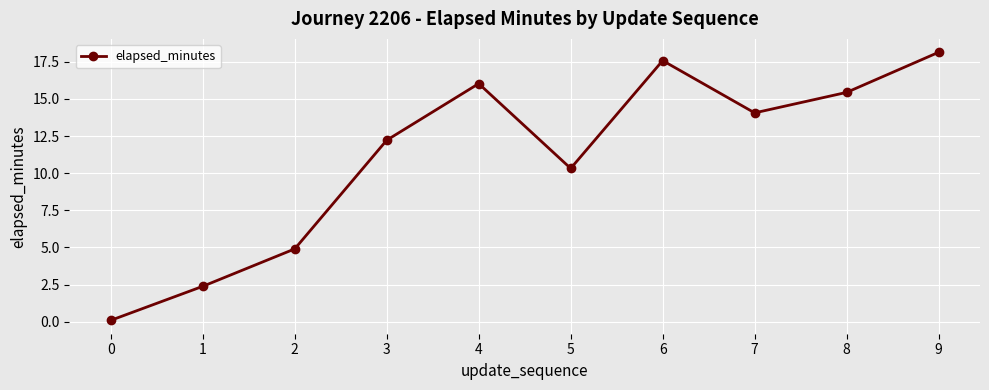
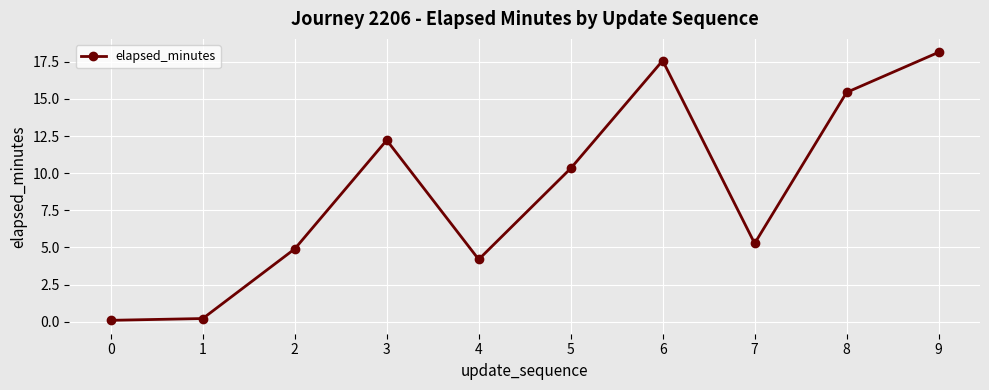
  {
    "0": 0.1,
-   "1": 2.4,
+   "1": 0.2,
    "2": 4.9,
    "3": 12.2,
-   "4": 16.0,
+   "4": 4.2,
    "5": 10.3,
    "6": 17.6,
-   "7": 14.1,
+   "7": 5.3,
    "8": 15.4,
    "9": 18.1
  }
